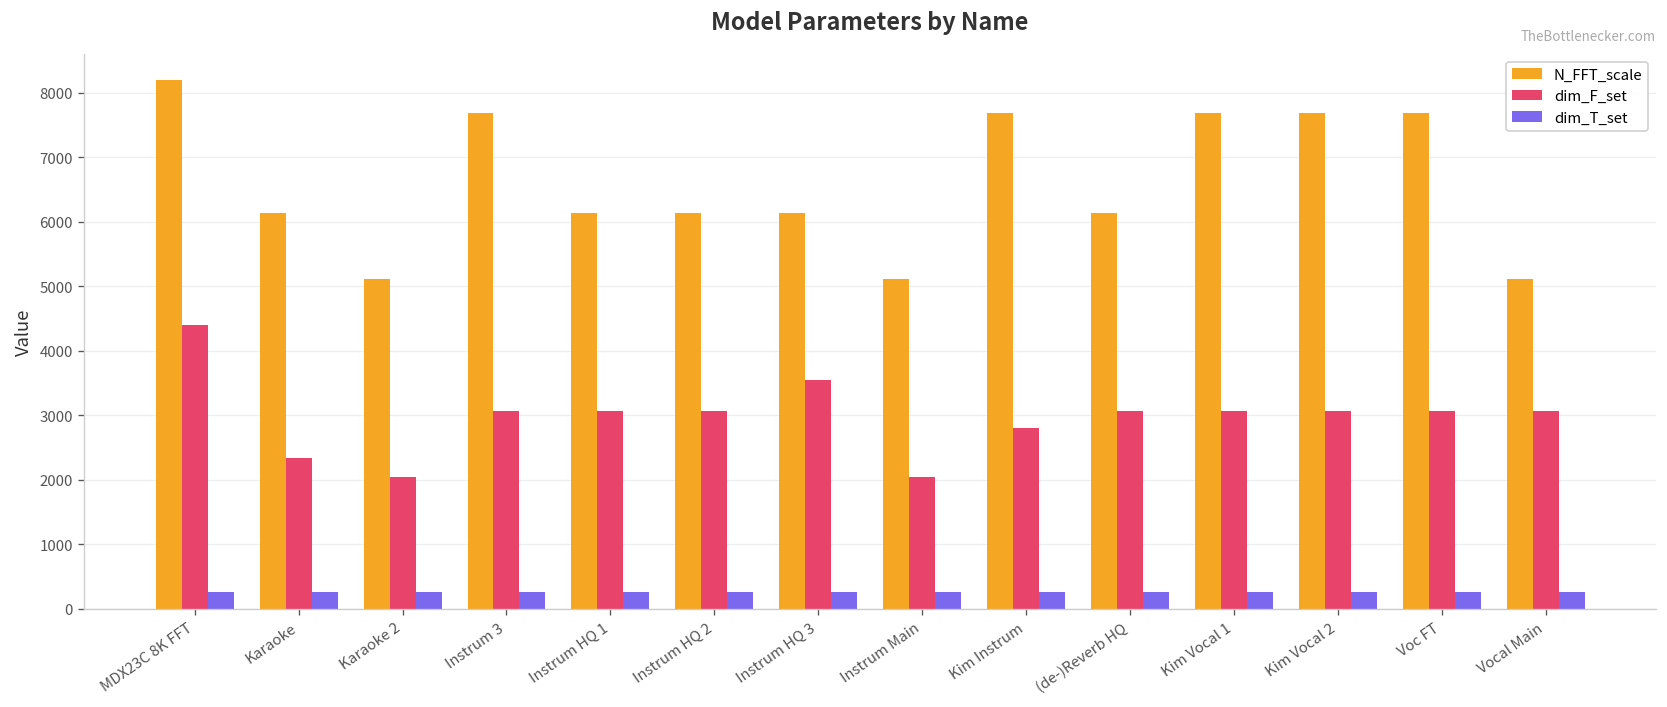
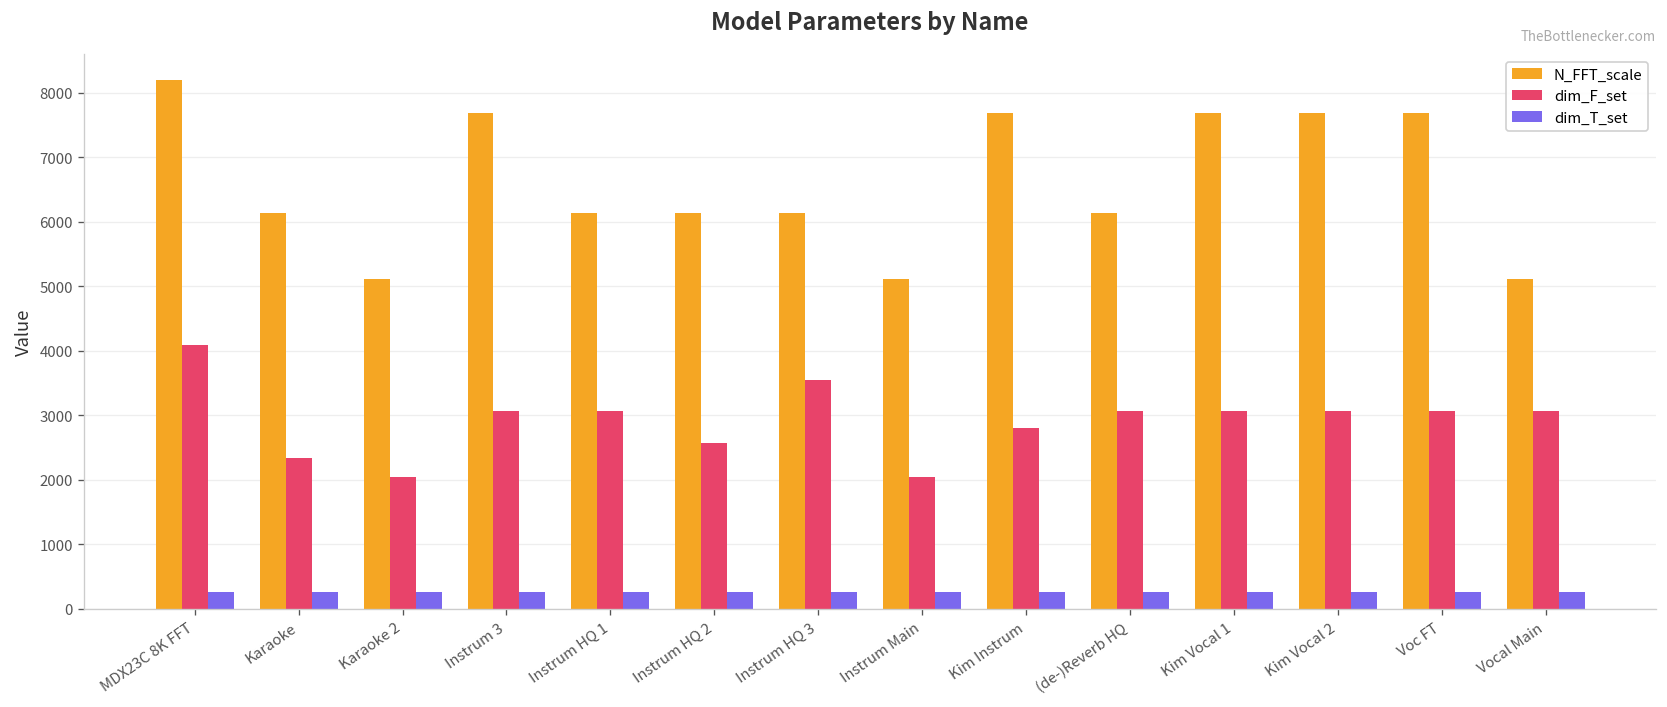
  {
    "N_FFT_scale": {
      "MDX23C 8K FFT": 8200,
      "Karaoke": 6100,
      "Karaoke 2": 5100,
      "Instrum 3": 7700,
      "Instrum HQ 1": 6100,
      "Instrum HQ 2": 6100,
      "Instrum HQ 3": 6100,
      "Instrum Main": 5100,
      "Kim Instrum": 7700,
      "(de-)Reverb HQ": 6100,
      "Kim Vocal 1": 7700,
      "Kim Vocal 2": 7700,
      "Voc FT": 7700,
      "Vocal Main": 5100
    },
    "dim_F_set": {
-     "MDX23C 8K FFT": 4400,
+     "MDX23C 8K FFT": 4100,
      "Karaoke": 2300,
      "Karaoke 2": 2000,
      "Instrum 3": 3100,
      "Instrum HQ 1": 3100,
-     "Instrum HQ 2": 3100,
+     "Instrum HQ 2": 2600,
      "Instrum HQ 3": 3500,
      "Instrum Main": 2000,
      "Kim Instrum": 2800,
      "(de-)Reverb HQ": 3100,
      "Kim Vocal 1": 3100,
      "Kim Vocal 2": 3100,
      "Voc FT": 3100,
      "Vocal Main": 3100
    },
    "dim_T_set": {
      "MDX23C 8K FFT": 300,
      "Karaoke": 300,
      "Karaoke 2": 300,
      "Instrum 3": 300,
      "Instrum HQ 1": 300,
      "Instrum HQ 2": 300,
      "Instrum HQ 3": 300,
      "Instrum Main": 300,
      "Kim Instrum": 300,
      "(de-)Reverb HQ": 300,
      "Kim Vocal 1": 300,
      "Kim Vocal 2": 300,
      "Voc FT": 300,
      "Vocal Main": 300
    }
  }
